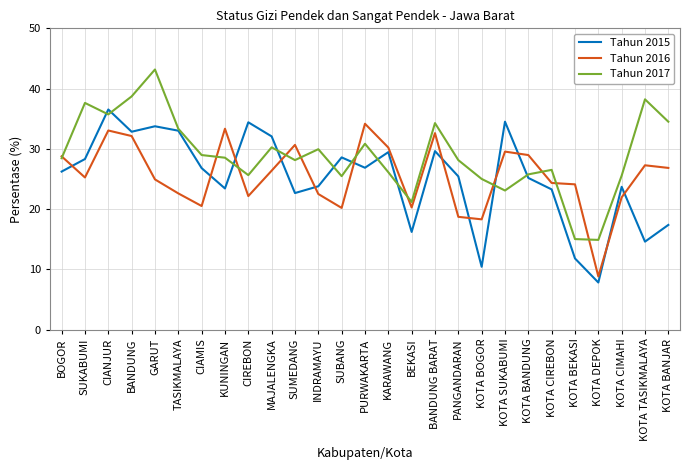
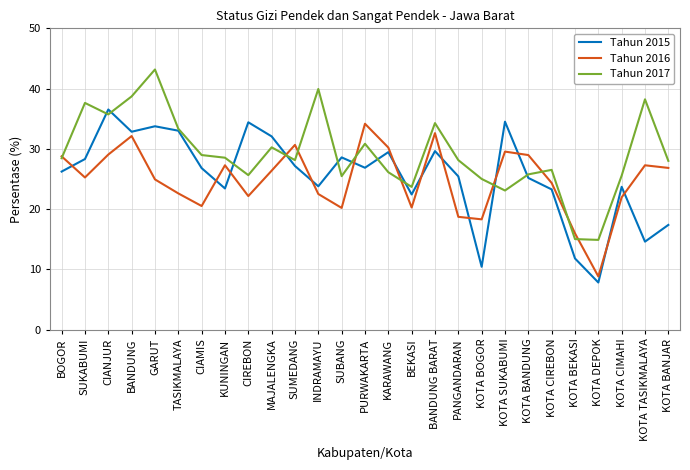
  {
    "Tahun 2015": {
      "BOGOR": 26,
      "SUKABUMI": 28,
      "CIANJUR": 37,
      "BANDUNG": 33,
      "GARUT": 34,
      "CIAMIS": 27,
      "KUNINGAN": 23,
      "CIREBON": 34,
      "MAJALENGKA": 32,
-     "SUMEDANG": 23,
+     "SUMEDANG": 27,
      "INDRAMAYU": 24,
      "SUBANG": 29,
      "PURWAKARTA": 27,
      "KARAWANG": 29,
-     "BEKASI": 16,
+     "BEKASI": 22,
      "BANDUNG BARAT": 30,
      "PANGANDARAN": 25,
      "KOTA BOGOR": 10,
      "KOTA SUKABUMI": 35,
      "KOTA BANDUNG": 25,
      "KOTA CIREBON": 23,
      "KOTA BEKASI": 12,
      "KOTA DEPOK": 8,
      "KOTA CIMAHI": 24,
      "KOTA TASIKMALAYA": 15,
      "KOTA BANJAR": 17
    },
    "Tahun 2016": {
      "SUKABUMI": 25,
-     "CIANJUR": 33,
+     "CIANJUR": 29,
      "BANDUNG": 32,
      "GARUT": 25,
      "TASIKMALAYA": 23,
      "CIAMIS": 21,
-     "KUNINGAN": 33,
+     "KUNINGAN": 27,
      "CIREBON": 22,
      "MAJALENGKA": 26,
      "SUMEDANG": 31,
      "INDRAMAYU": 23,
      "SUBANG": 20,
      "PURWAKARTA": 34,
      "KARAWANG": 30,
      "BEKASI": 20,
      "BANDUNG BARAT": 33,
      "PANGANDARAN": 19,
      "KOTA BOGOR": 18,
      "KOTA SUKABUMI": 30,
      "KOTA BANDUNG": 29,
      "KOTA CIREBON": 24,
-     "KOTA BEKASI": 24,
+     "KOTA BEKASI": 16,
      "KOTA DEPOK": 9,
      "KOTA CIMAHI": 22,
      "KOTA TASIKMALAYA": 27,
      "KOTA BANJAR": 27
    },
    "Tahun 2017": {
      "SUKABUMI": 38,
      "CIANJUR": 36,
      "BANDUNG": 39,
      "GARUT": 43,
      "CIAMIS": 29,
      "KUNINGAN": 29,
      "CIREBON": 26,
      "MAJALENGKA": 30,
      "SUMEDANG": 28,
-     "INDRAMAYU": 30,
+     "INDRAMAYU": 40,
      "SUBANG": 25,
      "PURWAKARTA": 31,
      "KARAWANG": 26,
-     "BEKASI": 21,
+     "BEKASI": 24,
      "BANDUNG BARAT": 34,
      "PANGANDARAN": 28,
      "KOTA BOGOR": 25,
      "KOTA SUKABUMI": 23,
      "KOTA BANDUNG": 26,
      "KOTA CIREBON": 27,
      "KOTA BEKASI": 15,
      "KOTA DEPOK": 15,
      "KOTA CIMAHI": 26,
      "KOTA TASIKMALAYA": 38,
-     "KOTA BANJAR": 35
+     "KOTA BANJAR": 28
    }
  }
